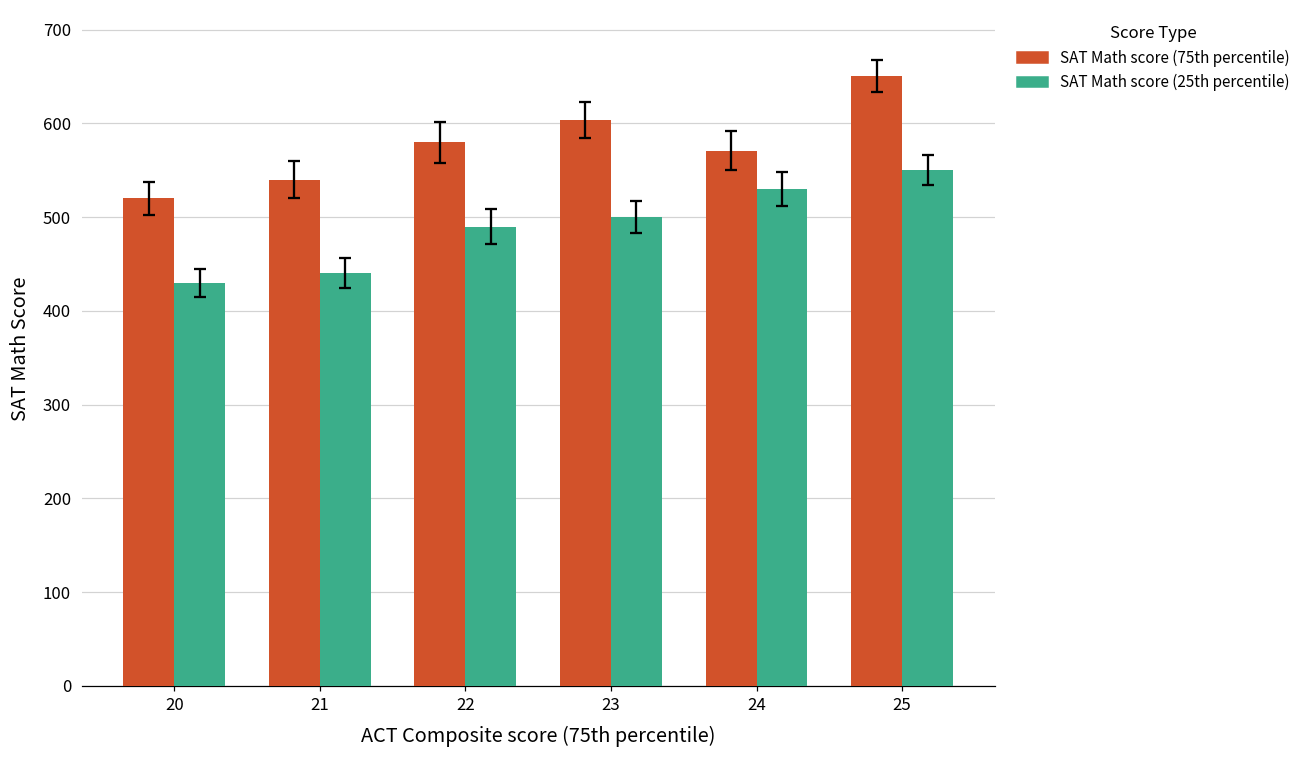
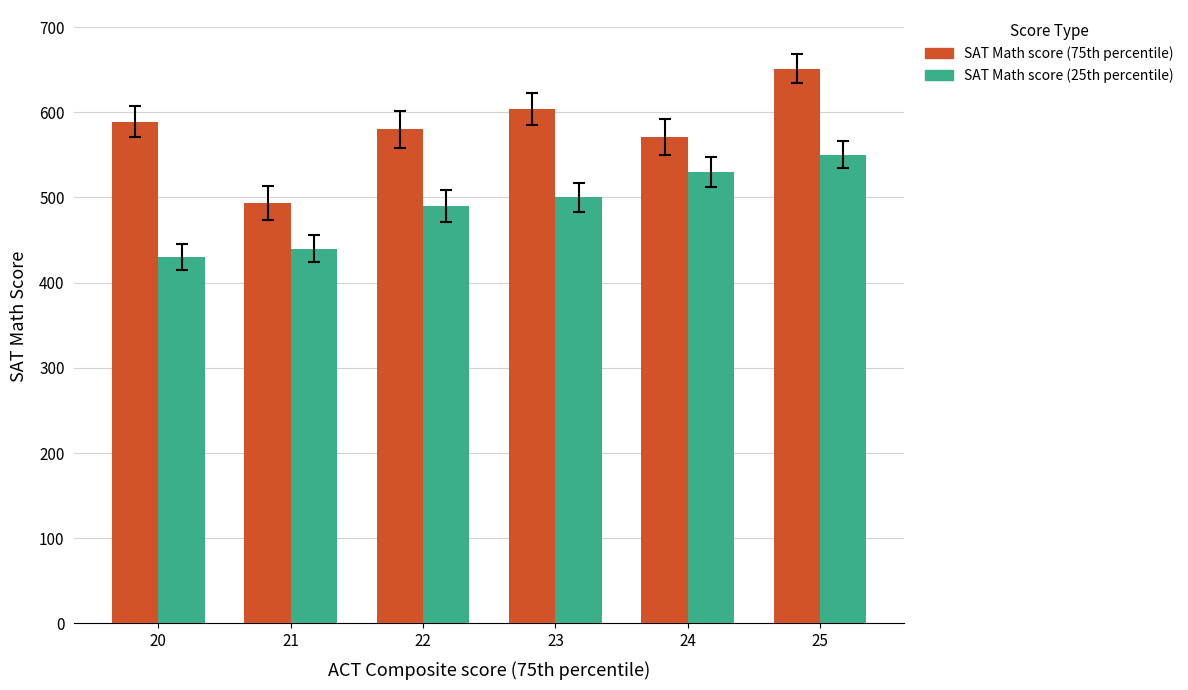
  {
    "SAT Math score (75th percentile)": {
-     "20": 520,
-     "21": 540,
+     "20": 590,
+     "21": 490,
      "22": 580,
      "23": 600,
      "24": 570,
      "25": 650
    },
    "SAT Math score (25th percentile)": {
      "20": 430,
      "21": 440,
      "22": 490,
      "23": 500,
      "24": 530,
      "25": 550
    }
  }
